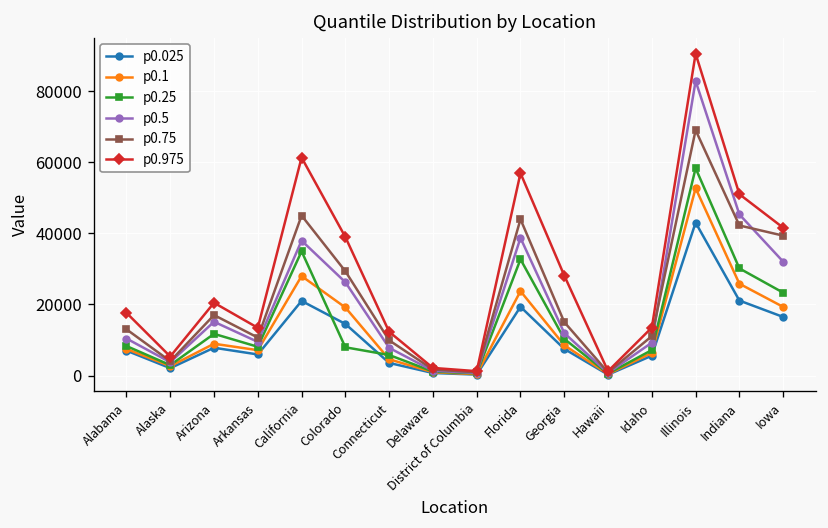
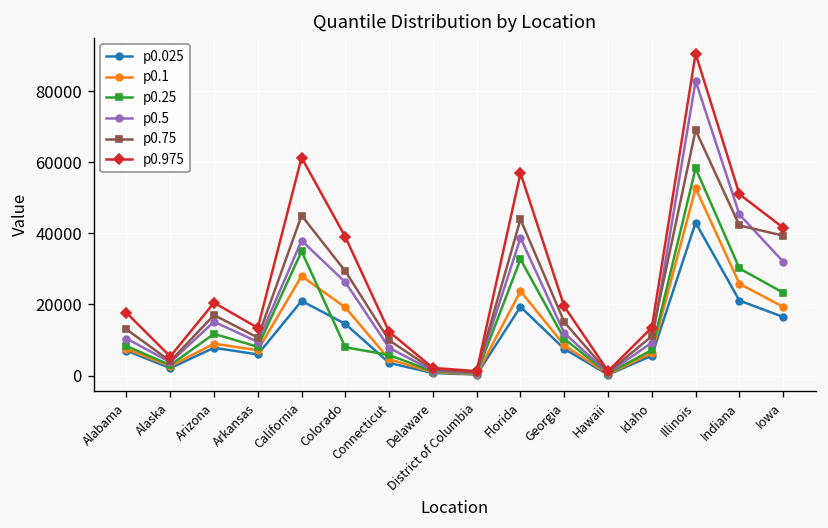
  {
    "p0.025": {
      "Arizona": 8000,
      "Arkansas": 6000,
      "California": 21000,
      "Colorado": 15000,
      "Connecticut": 4000,
      "Florida": 19000,
      "Georgia": 8000,
      "Illinois": 43000,
      "Indiana": 21000,
      "Iowa": 16000
    },
    "p0.1": {
      "Arizona": 9000,
      "Arkansas": 7000,
      "California": 28000,
      "Colorado": 19000,
      "Connecticut": 5000,
      "Florida": 24000,
      "Georgia": 9000,
      "Illinois": 53000,
      "Indiana": 26000,
      "Iowa": 19000
    },
    "p0.25": {
      "Arizona": 12000,
      "Arkansas": 8000,
      "California": 35000,
      "Colorado": 8000,
      "Connecticut": 6000,
      "Florida": 33000,
      "Georgia": 10000,
      "Illinois": 58000,
      "Indiana": 30000,
      "Iowa": 23000
    },
    "p0.5": {
      "Alabama": 10000,
      "Arizona": 15000,
      "Arkansas": 9000,
      "California": 38000,
      "Colorado": 26000,
      "Connecticut": 8000,
      "Florida": 39000,
      "Georgia": 12000,
      "Idaho": 9000,
      "Illinois": 83000,
      "Indiana": 45000,
      "Iowa": 32000
    },
    "p0.75": {
      "Alabama": 13000,
      "Arizona": 17000,
      "Arkansas": 11000,
      "California": 45000,
      "Colorado": 29000,
      "Connecticut": 10000,
      "Florida": 44000,
      "Georgia": 15000,
      "Idaho": 11000,
      "Illinois": 69000,
      "Indiana": 42000,
      "Iowa": 39000
    },
    "p0.975": {
      "Alabama": 18000,
      "Alaska": 5000,
      "Arizona": 20000,
      "Arkansas": 13000,
      "California": 61000,
      "Colorado": 39000,
      "Connecticut": 12000,
      "Florida": 57000,
-     "Georgia": 28000,
+     "Georgia": 19000,
      "Idaho": 14000,
      "Illinois": 91000,
      "Indiana": 51000,
      "Iowa": 42000
    }
  }
